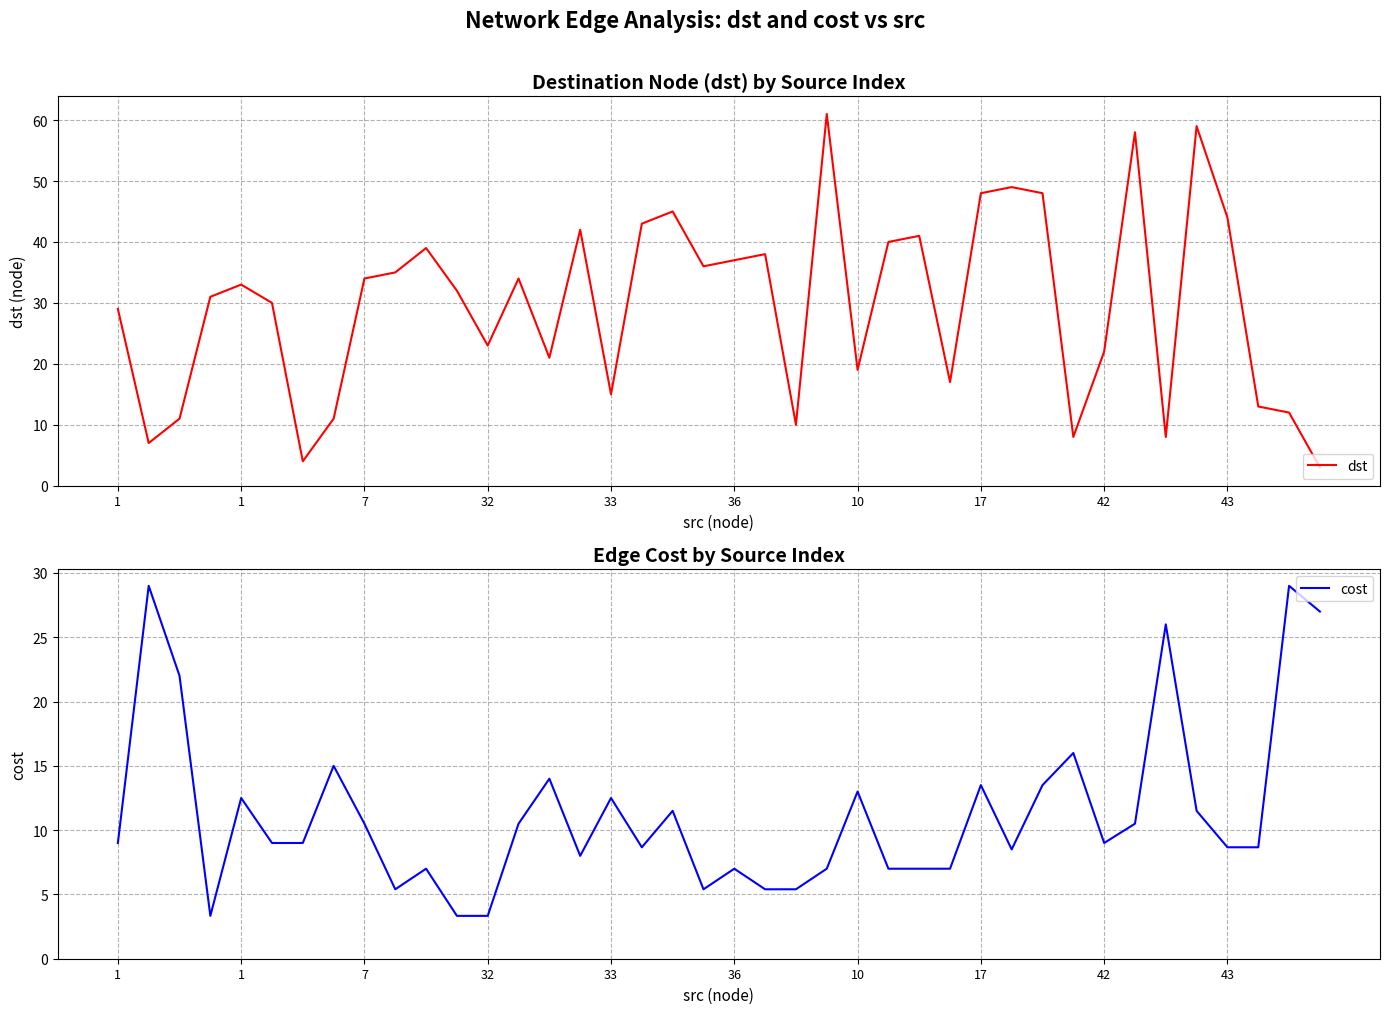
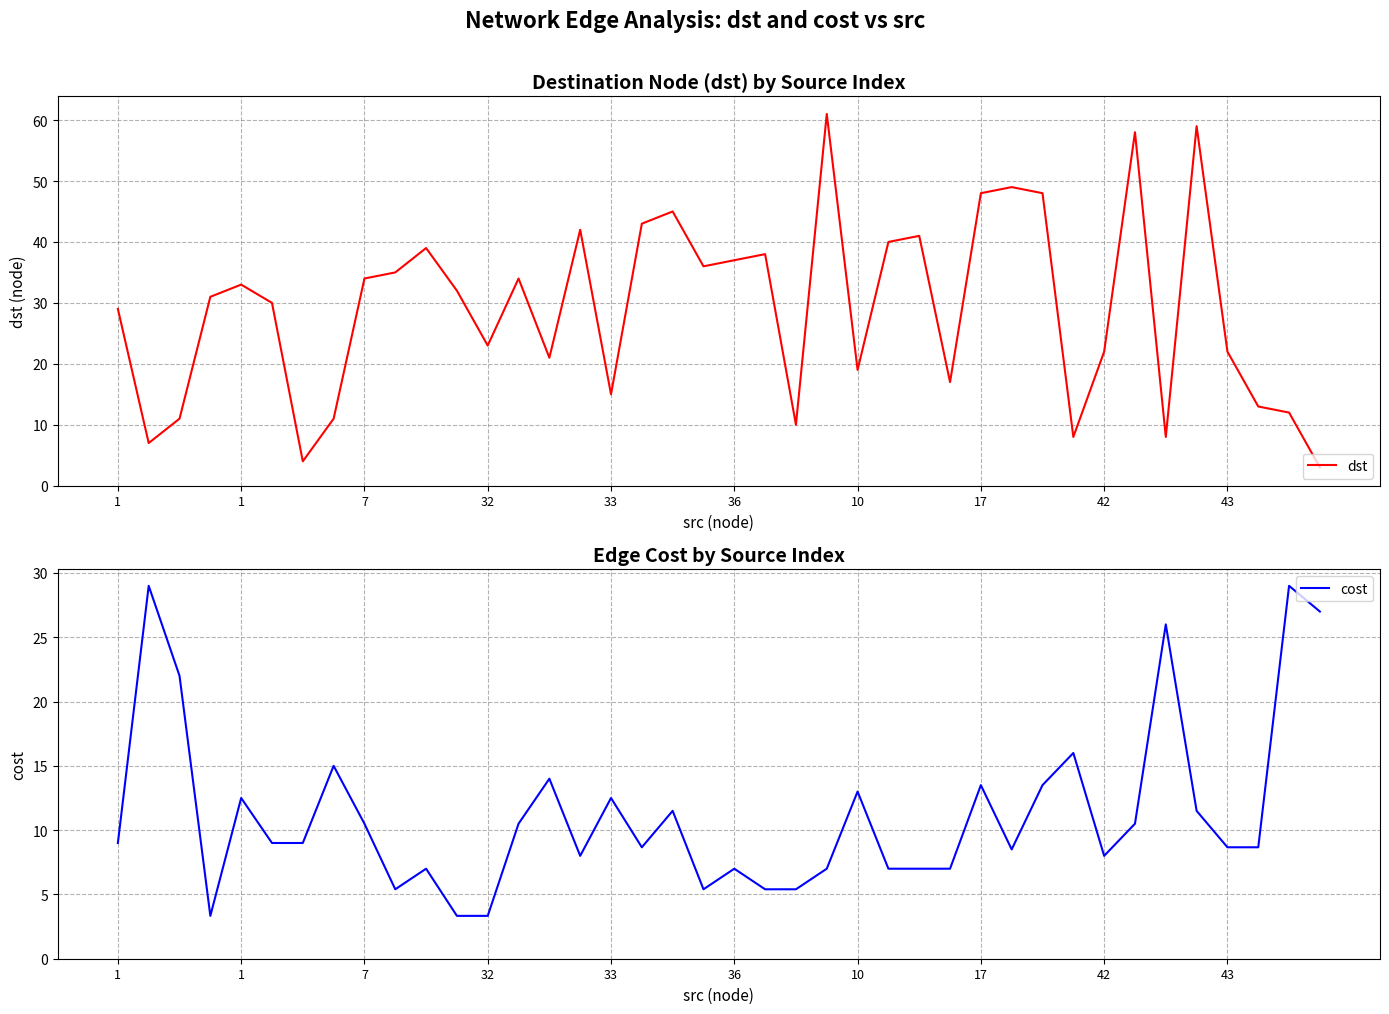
  {
    "Destination Node (dst) by Source Index": {
      "32": 23,
      "36": 37,
      "42": 22,
-     "43": 44
+     "43": 22
    },
    "Edge Cost by Source Index": {
      "32": 3.3,
      "36": 7,
-     "42": 9,
+     "42": 8,
      "43": 8.7
    }
  }
